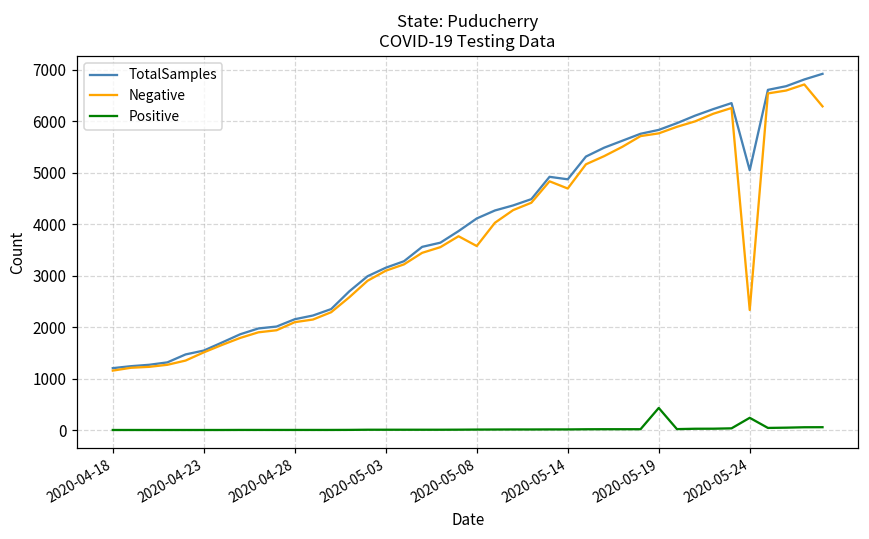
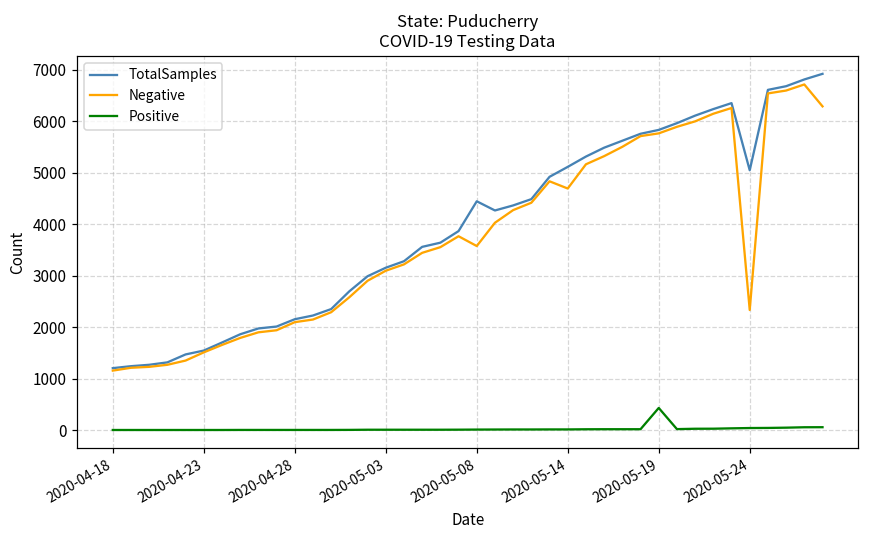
  {
    "TotalSamples": {
      "2020-04-28": 2200,
      "2020-05-03": 3200,
-     "2020-05-08": 4100,
-     "2020-05-14": 4900,
+     "2020-05-08": 4400,
+     "2020-05-14": 5100,
      "2020-05-19": 5800,
      "2020-05-24": 5000
    },
    "Negative": {
      "2020-04-28": 2100,
      "2020-05-03": 3100,
      "2020-05-08": 3600,
      "2020-05-14": 4700,
      "2020-05-19": 5800,
      "2020-05-24": 2300
    },
    "Positive": {
      "2020-04-18": 0,
      "2020-04-23": 0,
      "2020-04-28": 0,
      "2020-05-03": 0,
      "2020-05-08": 0,
      "2020-05-14": 0,
      "2020-05-19": 400,
-     "2020-05-24": 200
+     "2020-05-24": 0
    }
  }
